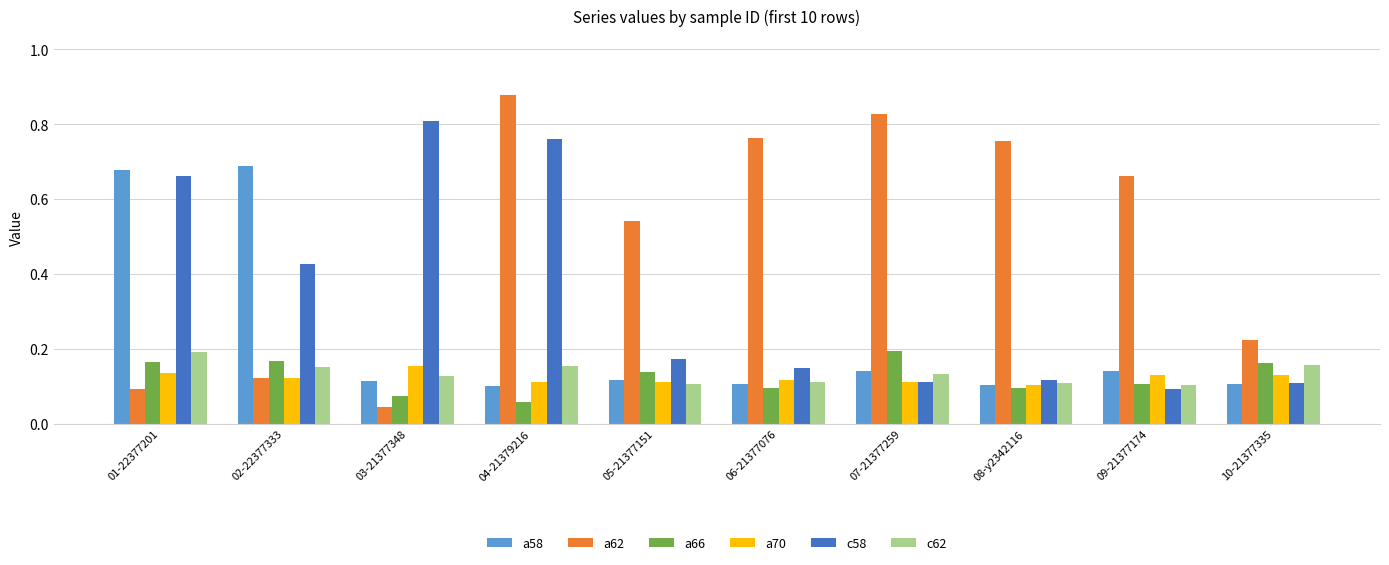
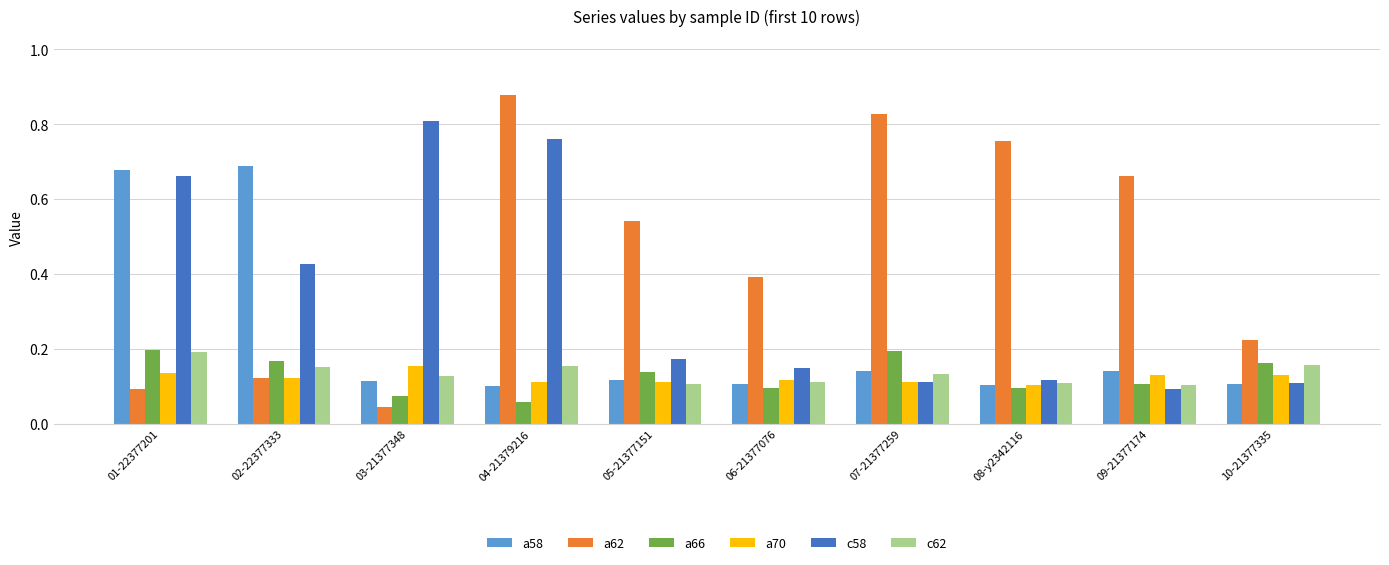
  {
    "a62": {
      "01-22377201": 0.09,
      "02-22377333": 0.12,
      "03-21377348": 0.04,
      "04-21379216": 0.88,
      "05-21377151": 0.54,
-     "06-21377076": 0.76,
+     "06-21377076": 0.39,
      "07-21377259": 0.83,
      "08-y2342116": 0.76,
      "09-21377174": 0.66,
      "10-21377335": 0.22
    },
    "a66": {
-     "01-22377201": 0.16,
+     "01-22377201": 0.20,
      "02-22377333": 0.17,
      "03-21377348": 0.07,
      "04-21379216": 0.06,
      "05-21377151": 0.14,
      "06-21377076": 0.09,
      "07-21377259": 0.20,
      "08-y2342116": 0.09,
      "09-21377174": 0.11,
      "10-21377335": 0.16
    },
    "a70": {
      "01-22377201": 0.14,
      "02-22377333": 0.12,
      "03-21377348": 0.15,
      "04-21379216": 0.11,
      "05-21377151": 0.11,
      "06-21377076": 0.12,
      "07-21377259": 0.11,
      "08-y2342116": 0.10,
      "09-21377174": 0.13,
      "10-21377335": 0.13
    },
    "c62": {
      "01-22377201": 0.19,
      "02-22377333": 0.15,
      "03-21377348": 0.13,
      "04-21379216": 0.15,
      "05-21377151": 0.11,
      "06-21377076": 0.11,
      "07-21377259": 0.13,
      "08-y2342116": 0.11,
      "09-21377174": 0.10,
      "10-21377335": 0.16
    }
  }
